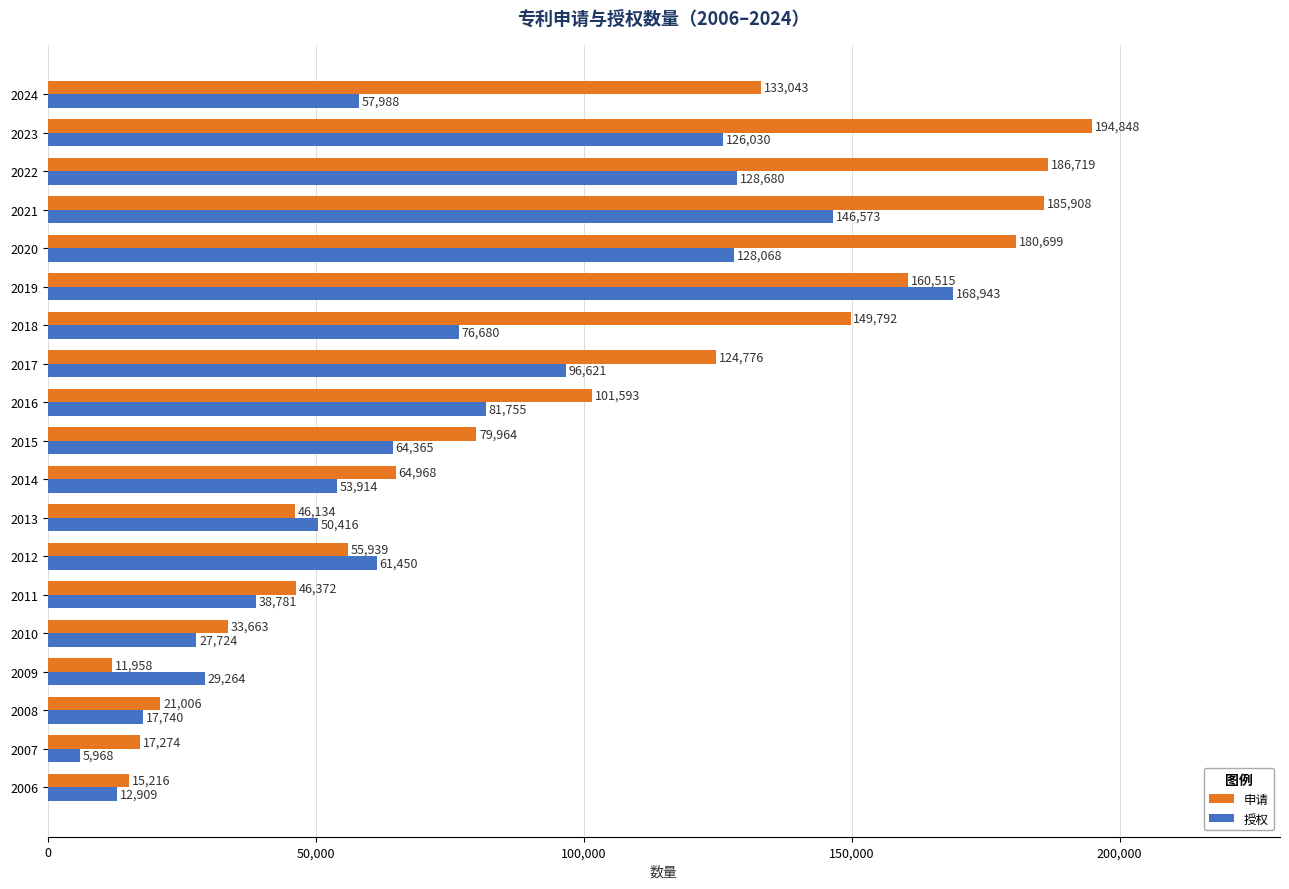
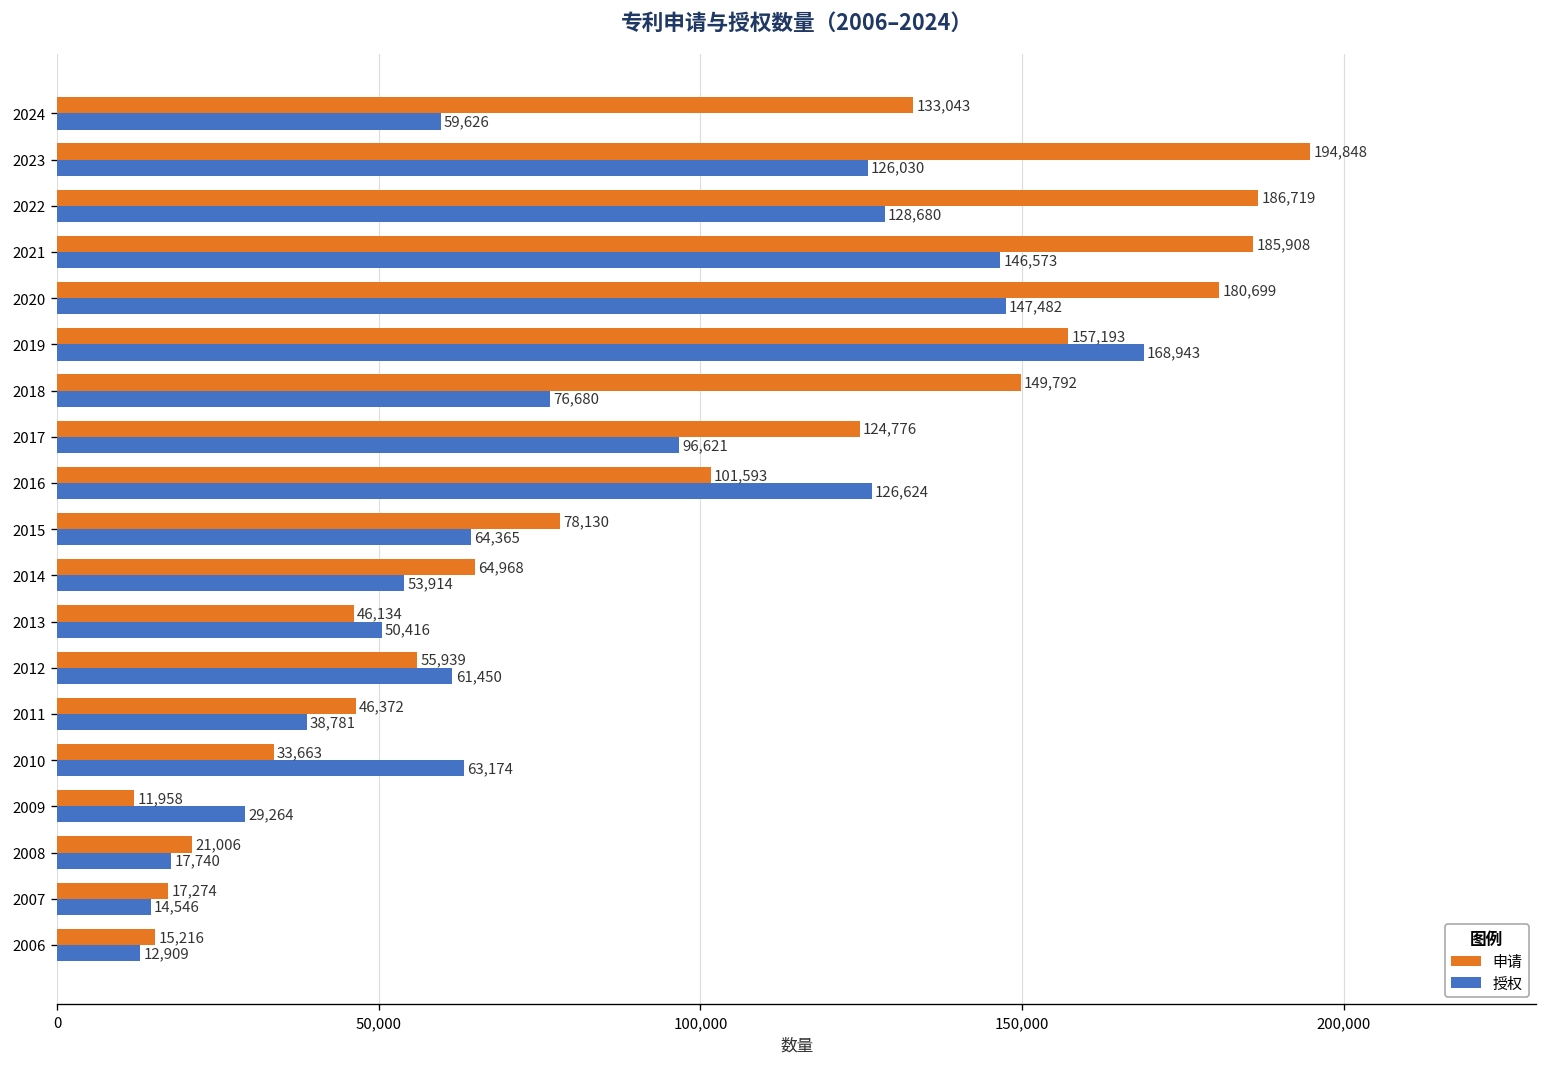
  {
    "申请": {
      "2024": "133,043",
      "2023": "194,848",
      "2022": "186,719",
      "2021": "185,908",
      "2020": "180,699",
-     "2019": "160,515",
+     "2019": "157,193",
      "2018": "149,792",
      "2017": "124,776",
      "2016": "101,593",
-     "2015": "79,964",
+     "2015": "78,130",
      "2014": "64,968",
      "2013": "46,134",
      "2012": "55,939",
      "2011": "46,372",
      "2010": "33,663",
      "2009": "11,958",
      "2008": "21,006",
      "2007": "17,274",
      "2006": "15,216"
    },
    "授权": {
-     "2024": "57,988",
+     "2024": "59,626",
      "2023": "126,030",
      "2022": "128,680",
      "2021": "146,573",
-     "2020": "128,068",
+     "2020": "147,482",
      "2019": "168,943",
      "2018": "76,680",
      "2017": "96,621",
-     "2016": "81,755",
+     "2016": "126,624",
      "2015": "64,365",
      "2014": "53,914",
      "2013": "50,416",
      "2012": "61,450",
      "2011": "38,781",
-     "2010": "27,724",
+     "2010": "63,174",
      "2009": "29,264",
      "2008": "17,740",
-     "2007": "5,968",
+     "2007": "14,546",
      "2006": "12,909"
    }
  }
